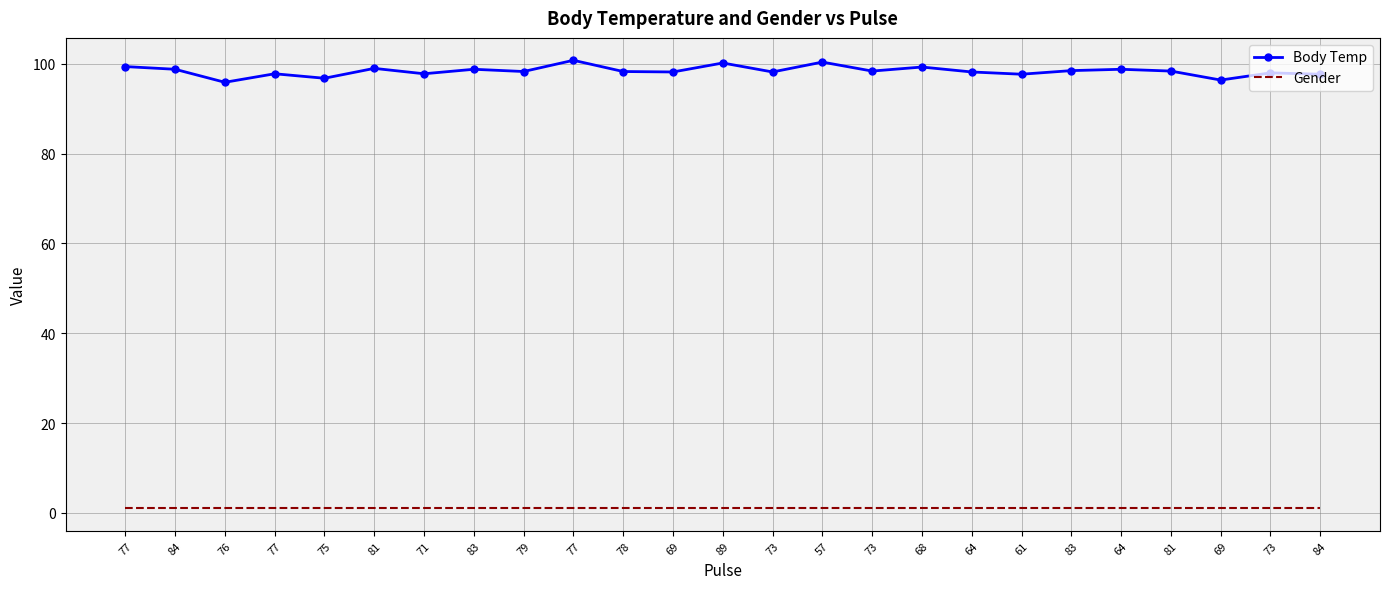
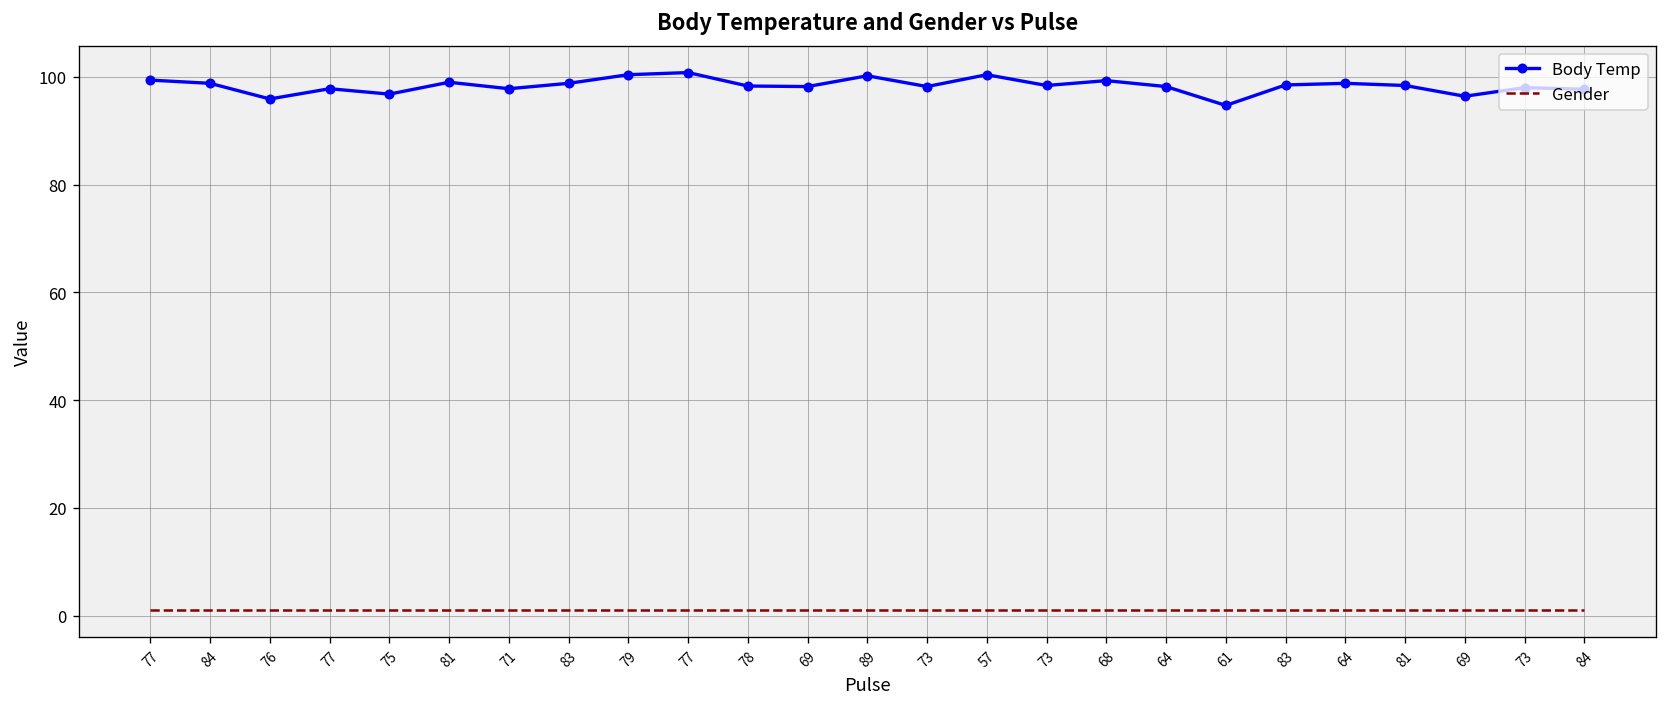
  {
    "Body Temp": {
      "76": 96,
      "75": 97,
      "71": 98,
-     "79": 98,
+     "79": 100,
      "78": 98,
      "89": 100,
      "57": 100,
      "68": 99,
-     "61": 98
+     "61": 95
    },
    "Gender": {
      "76": 1,
      "75": 1,
      "71": 1,
      "79": 1,
      "78": 1,
      "89": 1,
      "57": 1,
      "68": 1,
      "61": 1
    }
  }
